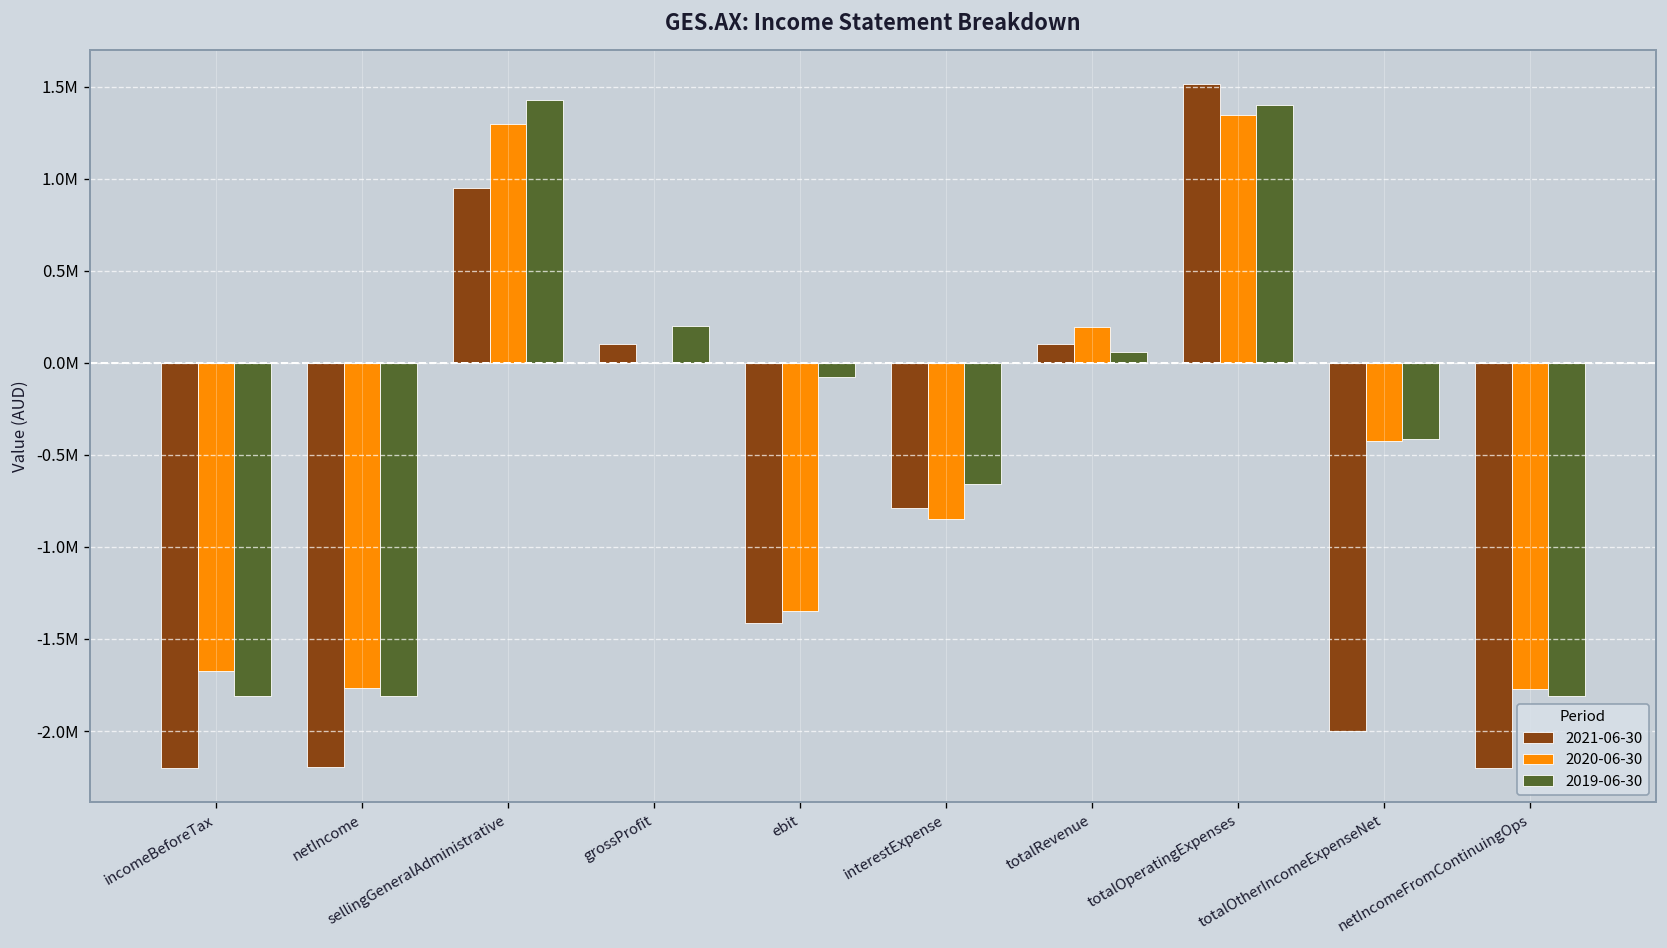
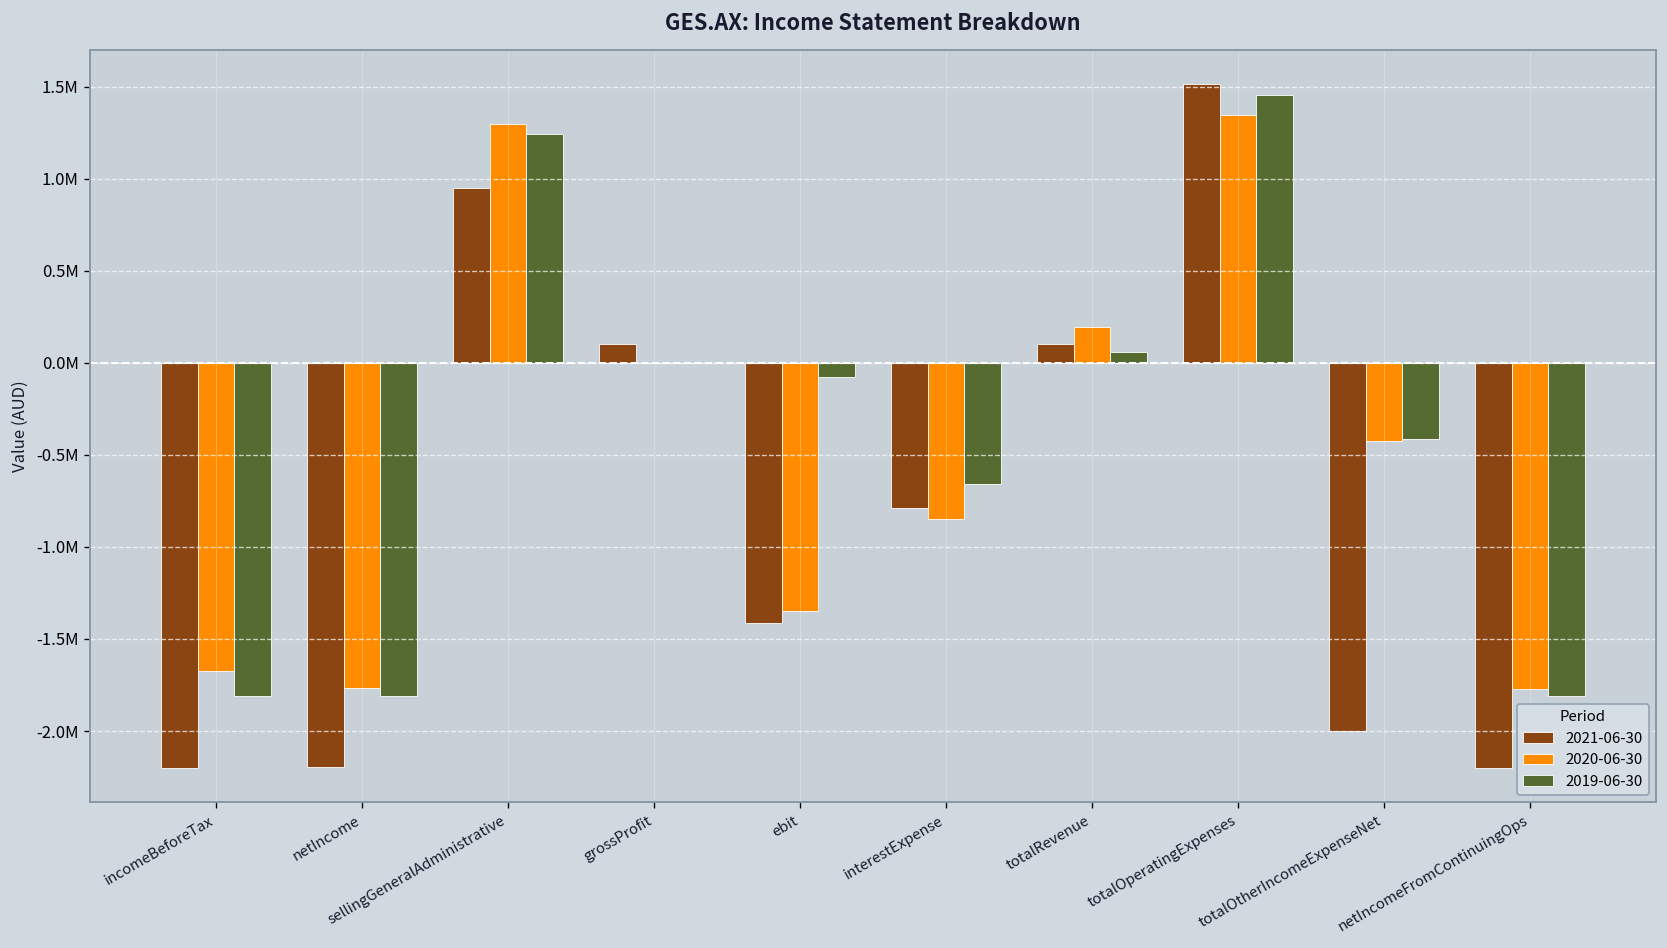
  {
    "2021-06-30": {
      "incomeBeforeTax": -2200000,
      "netIncome": -2200000,
      "sellingGeneralAdministrative": 950000,
      "grossProfit": 100000,
      "ebit": -1410000,
      "interestExpense": -790000,
      "totalRevenue": 100000,
      "totalOperatingExpenses": 1510000,
      "totalOtherIncomeExpenseNet": -2000000,
      "netIncomeFromContinuingOps": -2200000
    },
    "2020-06-30": {
      "incomeBeforeTax": -1670000,
      "netIncome": -1770000,
      "sellingGeneralAdministrative": 1300000,
      "ebit": -1350000,
      "interestExpense": -850000,
      "totalRevenue": 200000,
      "totalOperatingExpenses": 1350000,
      "totalOtherIncomeExpenseNet": -420000,
      "netIncomeFromContinuingOps": -1770000
    },
    "2019-06-30": {
      "incomeBeforeTax": -1810000,
      "netIncome": -1810000,
-     "sellingGeneralAdministrative": 1430000,
-     "grossProfit": 200000,
+     "sellingGeneralAdministrative": 1240000,
+     "grossProfit": 0,
      "ebit": -80000,
      "interestExpense": -660000,
      "totalRevenue": 60000,
-     "totalOperatingExpenses": 1400000,
+     "totalOperatingExpenses": 1460000,
      "totalOtherIncomeExpenseNet": -410000,
      "netIncomeFromContinuingOps": -1810000
    }
  }
